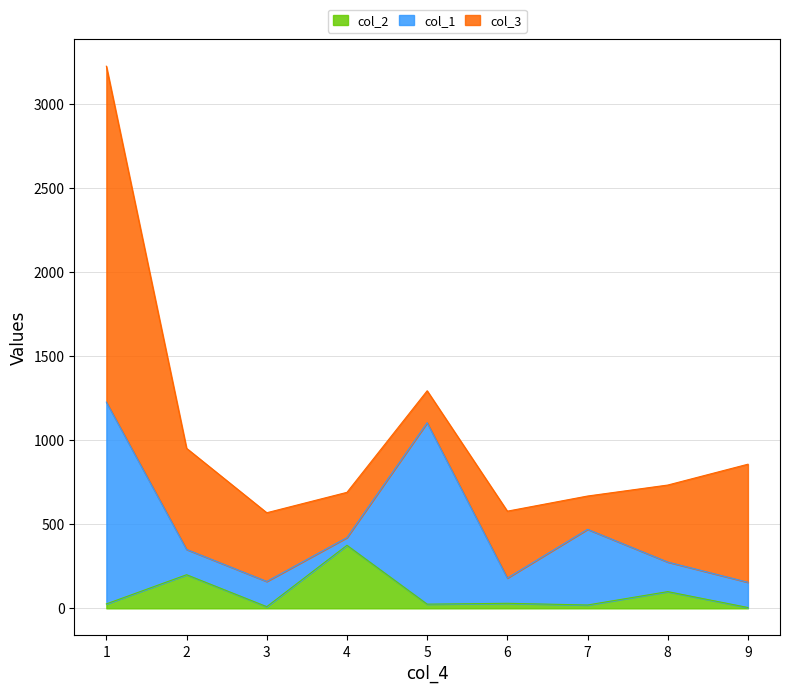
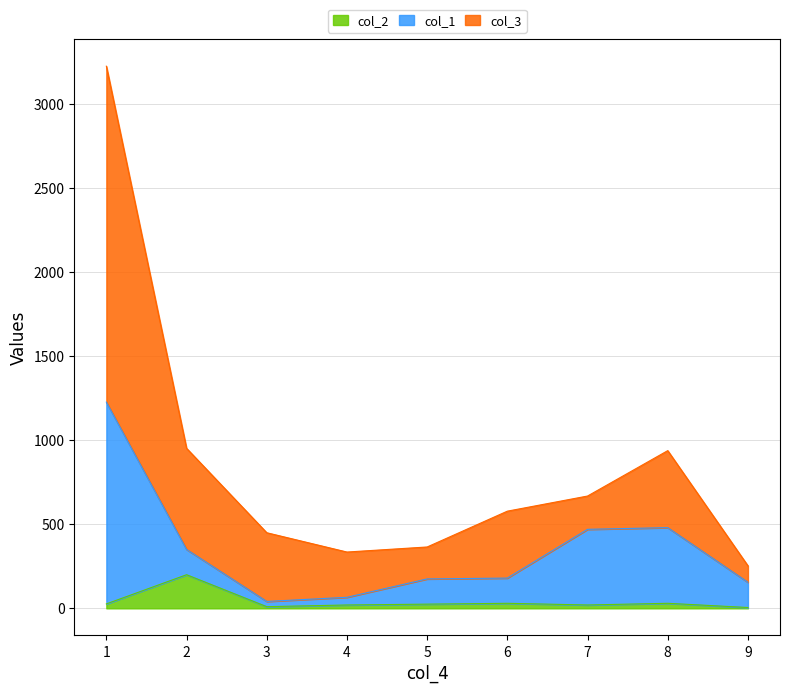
  {
    "col_2": {
      "1": 30,
      "2": 200,
      "3": 10,
-     "4": 380,
+     "4": 20,
      "5": 30,
      "6": 30,
      "7": 20,
-     "8": 100,
+     "8": 30,
      "9": 10
    },
    "col_1": {
      "1": 1200,
      "2": 150,
-     "3": 150,
+     "3": 30,
      "4": 50,
-     "5": 1080,
+     "5": 150,
      "6": 150,
      "7": 450,
-     "8": 180,
+     "8": 450,
      "9": 150
    },
    "col_3": {
      "1": 2000,
      "2": 600,
      "3": 410,
      "4": 270,
      "5": 190,
      "6": 400,
      "7": 200,
      "8": 460,
-     "9": 700
+     "9": 100
    }
  }
